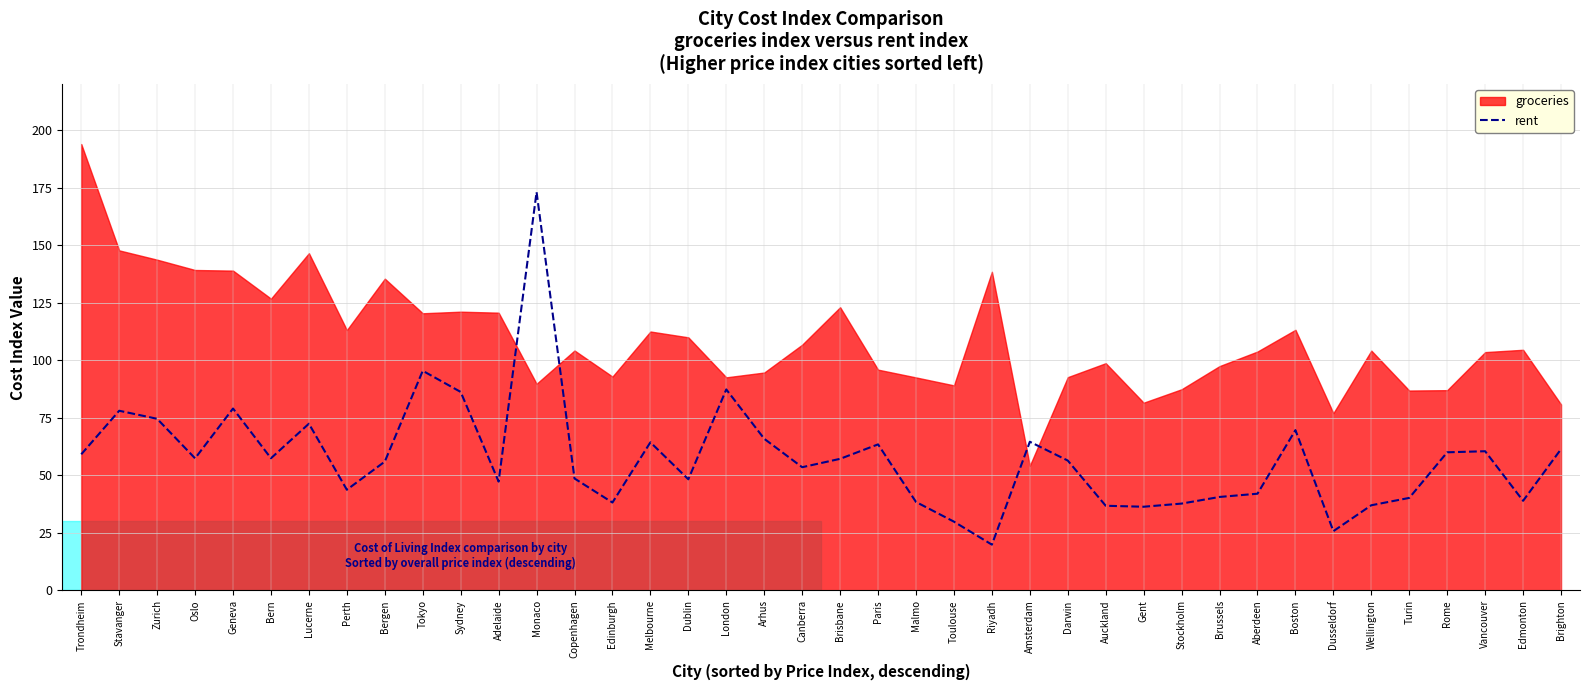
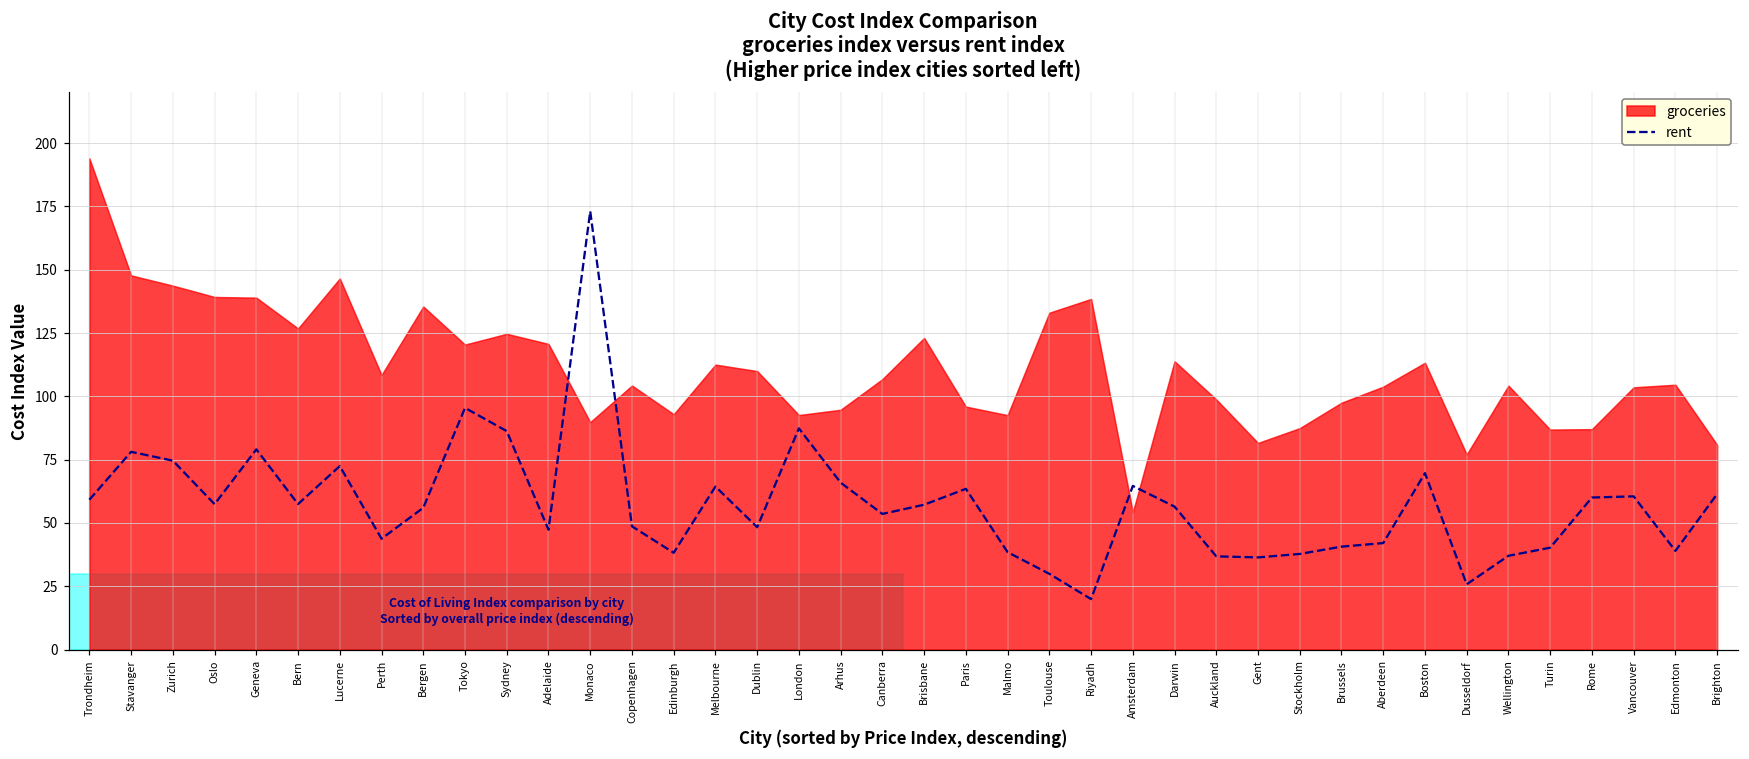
  {
    "rent": {
      "Trondheim": 59,
      "Stavanger": 78,
      "Zurich": 75,
      "Oslo": 57,
      "Geneva": 79,
      "Bern": 57,
      "Lucerne": 72,
      "Perth": 44,
      "Bergen": 56,
      "Tokyo": 95,
      "Sydney": 86,
      "Adelaide": 47,
      "Monaco": 173,
      "Copenhagen": 49,
      "Edinburgh": 38,
      "Melbourne": 64,
      "Dublin": 48,
      "London": 87,
      "Arhus": 66,
      "Canberra": 54,
      "Brisbane": 57,
      "Paris": 63,
      "Malmo": 38,
      "Toulouse": 30,
      "Riyadh": 20,
      "Amsterdam": 65,
      "Darwin": 56,
      "Auckland": 37,
      "Gent": 36,
      "Stockholm": 38,
      "Brussels": 41,
      "Aberdeen": 42,
      "Boston": 70,
      "Dusseldorf": 26,
      "Wellington": 37,
      "Turin": 40,
      "Rome": 60,
      "Vancouver": 60,
      "Edmonton": 39,
      "Brighton": 61
    },
    "groceries": {
      "Trondheim": 194,
      "Stavanger": 148,
      "Zurich": 144,
      "Oslo": 139,
      "Geneva": 139,
      "Bern": 127,
      "Lucerne": 147,
-     "Perth": 113,
+     "Perth": 108,
      "Bergen": 135,
      "Tokyo": 120,
-     "Sydney": 121,
+     "Sydney": 125,
      "Adelaide": 121,
      "Monaco": 90,
      "Copenhagen": 104,
      "Edinburgh": 93,
      "Melbourne": 113,
      "Dublin": 110,
      "London": 93,
      "Arhus": 95,
      "Canberra": 107,
      "Brisbane": 123,
      "Paris": 96,
      "Malmo": 93,
-     "Toulouse": 89,
+     "Toulouse": 133,
      "Riyadh": 138,
      "Amsterdam": 54,
-     "Darwin": 93,
+     "Darwin": 114,
      "Auckland": 99,
      "Gent": 82,
      "Stockholm": 87,
      "Brussels": 97,
      "Aberdeen": 104,
      "Boston": 113,
      "Dusseldorf": 77,
      "Wellington": 104,
      "Turin": 87,
      "Rome": 87,
      "Vancouver": 104,
      "Edmonton": 105,
      "Brighton": 81
    }
  }
